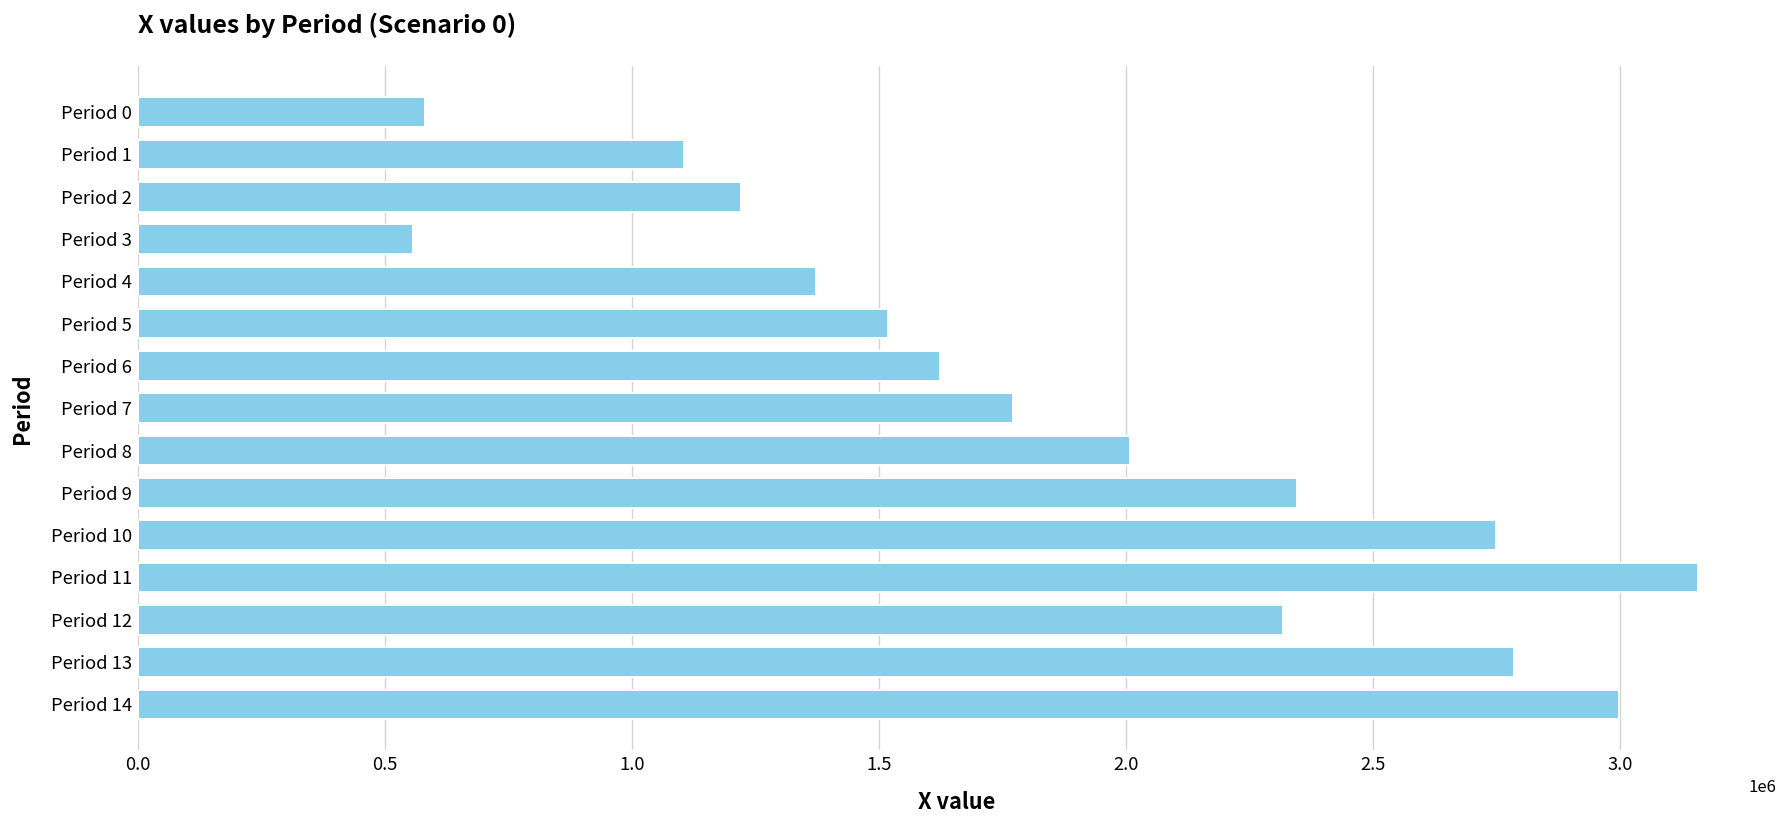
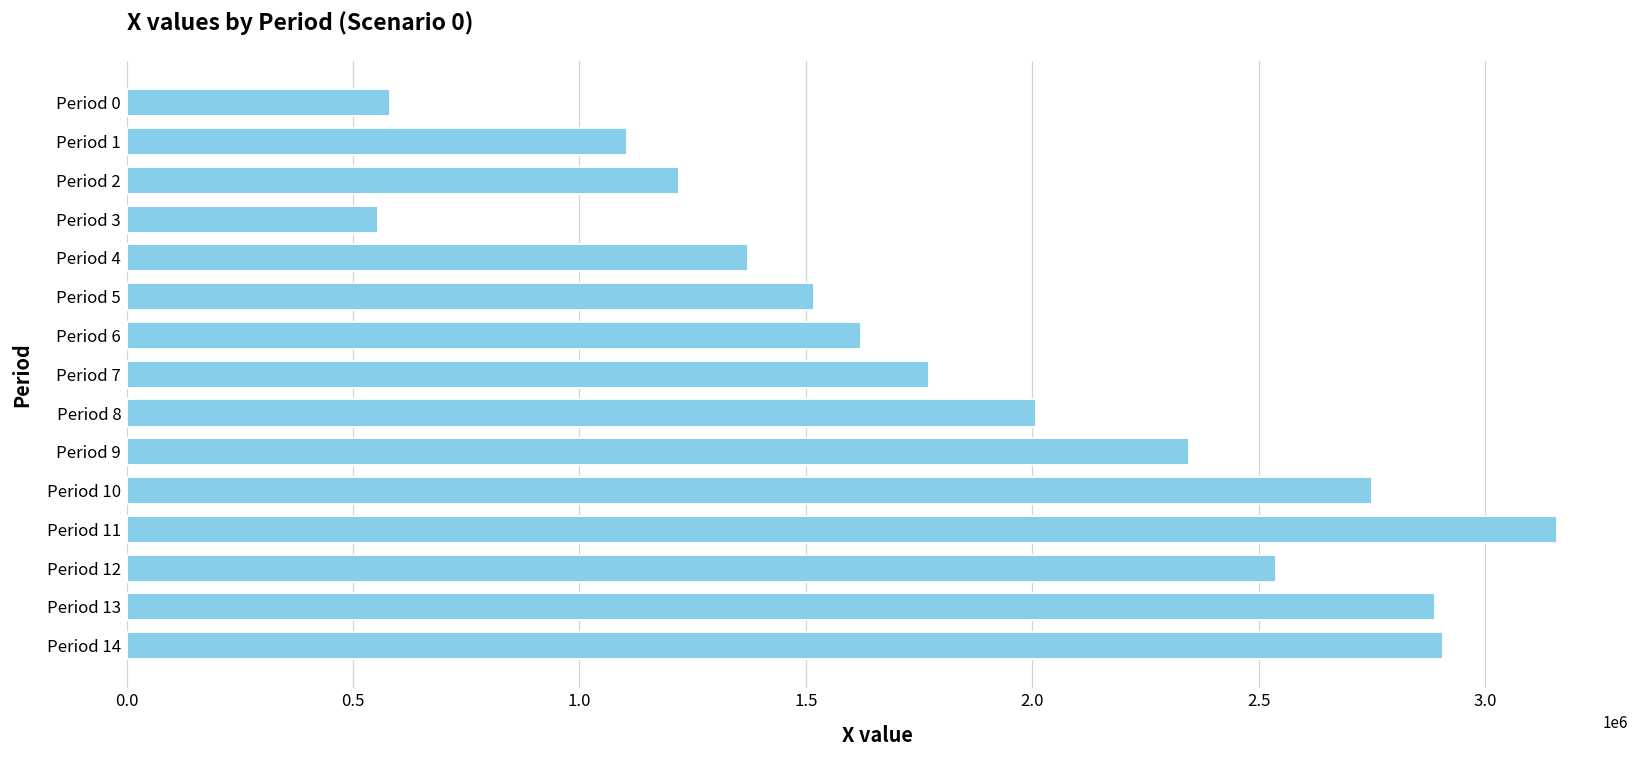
  {
    "Period 0": 580000,
    "Period 1": 1110000,
    "Period 2": 1220000,
    "Period 3": 560000,
    "Period 4": 1370000,
    "Period 5": 1520000,
    "Period 6": 1620000,
    "Period 7": 1770000,
    "Period 8": 2010000,
    "Period 9": 2350000,
    "Period 10": 2750000,
    "Period 11": 3160000,
-   "Period 12": 2320000,
-   "Period 13": 2780000,
-   "Period 14": 3000000
+   "Period 12": 2540000,
+   "Period 13": 2890000,
+   "Period 14": 2910000
  }
